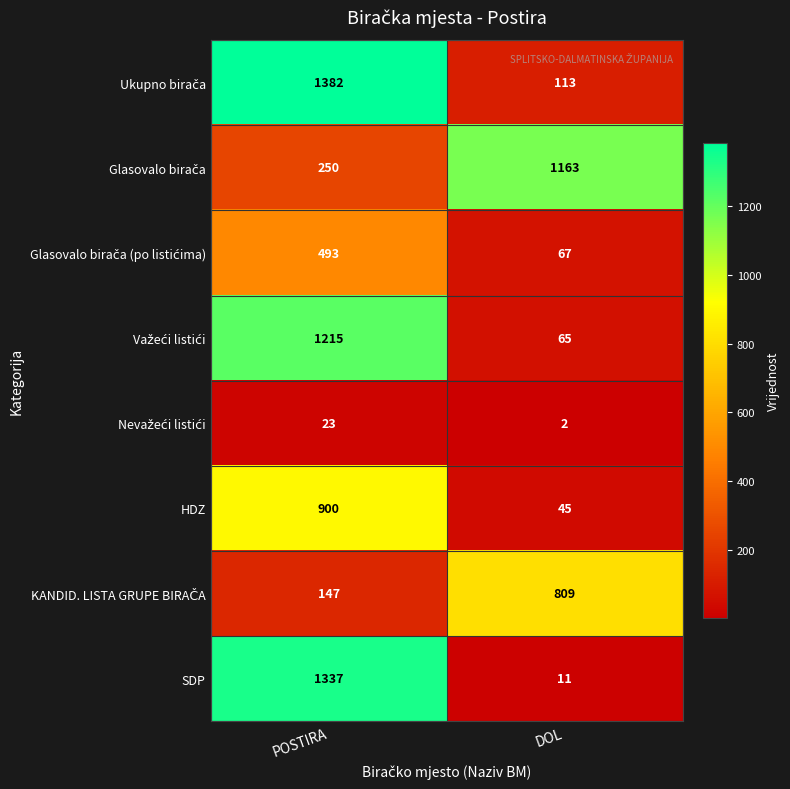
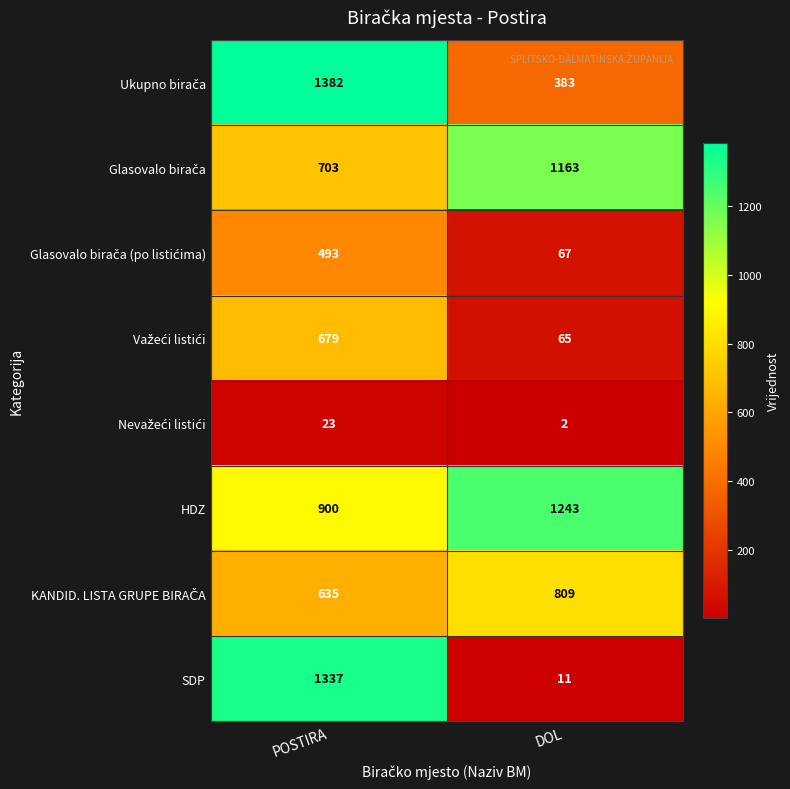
  {
    "Ukupno birača": {
      "POSTIRA": 1382,
-     "DOL": 113
+     "DOL": 383
    },
    "Glasovalo birača": {
-     "POSTIRA": 250,
+     "POSTIRA": 703,
      "DOL": 1163
    },
    "Glasovalo birača (po listićima)": {
      "POSTIRA": 493,
      "DOL": 67
    },
    "Važeći listići": {
-     "POSTIRA": 1215,
+     "POSTIRA": 679,
      "DOL": 65
    },
    "Nevažeći listići": {
      "POSTIRA": 23,
      "DOL": 2
    },
    "HDZ": {
      "POSTIRA": 900,
-     "DOL": 45
+     "DOL": 1243
    },
    "KANDID. LISTA GRUPE BIRAČA": {
-     "POSTIRA": 147,
+     "POSTIRA": 635,
      "DOL": 809
    },
    "SDP": {
      "POSTIRA": 1337,
      "DOL": 11
    }
  }
